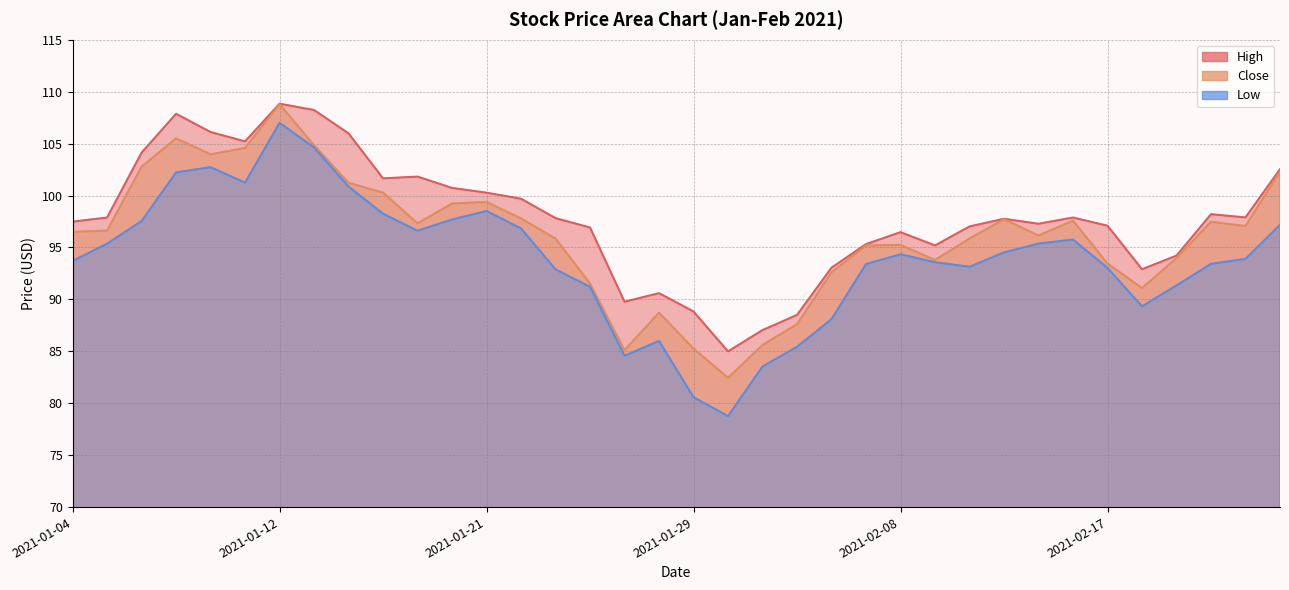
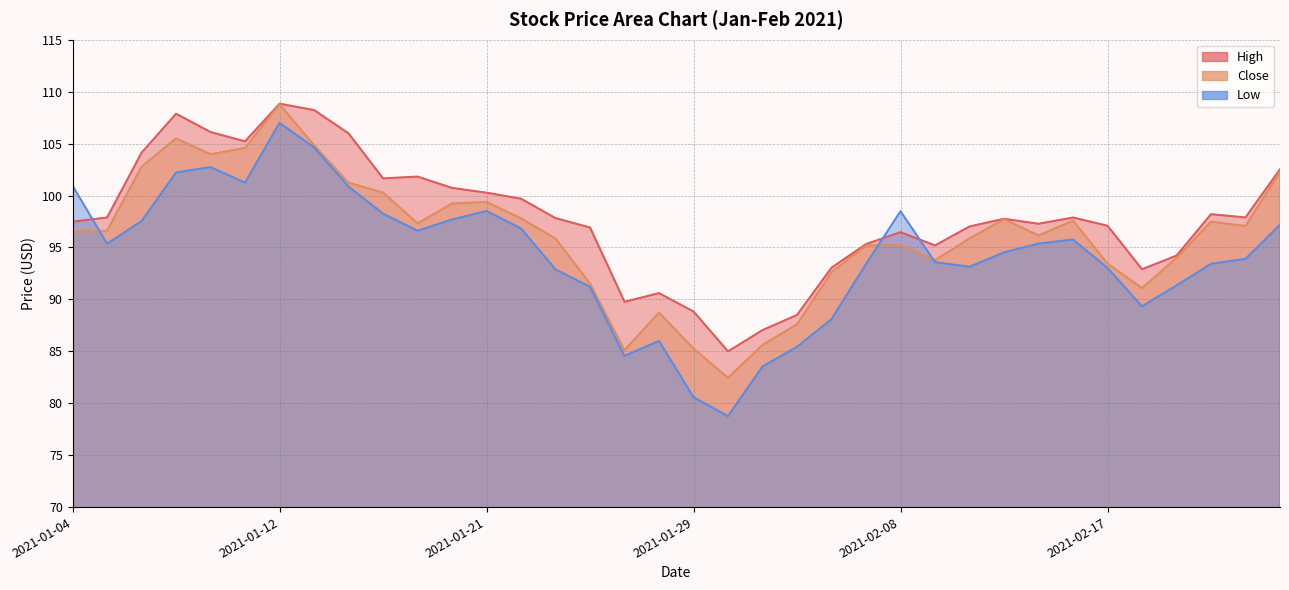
  {
    "Low": {
-     "2021-01-04": 93.7,
+     "2021-01-04": 100.9,
      "2021-01-12": 107.0,
      "2021-01-21": 98.5,
      "2021-01-29": 80.6,
-     "2021-02-08": 94.3,
+     "2021-02-08": 98.5,
      "2021-02-17": 93.0
    }
  }
